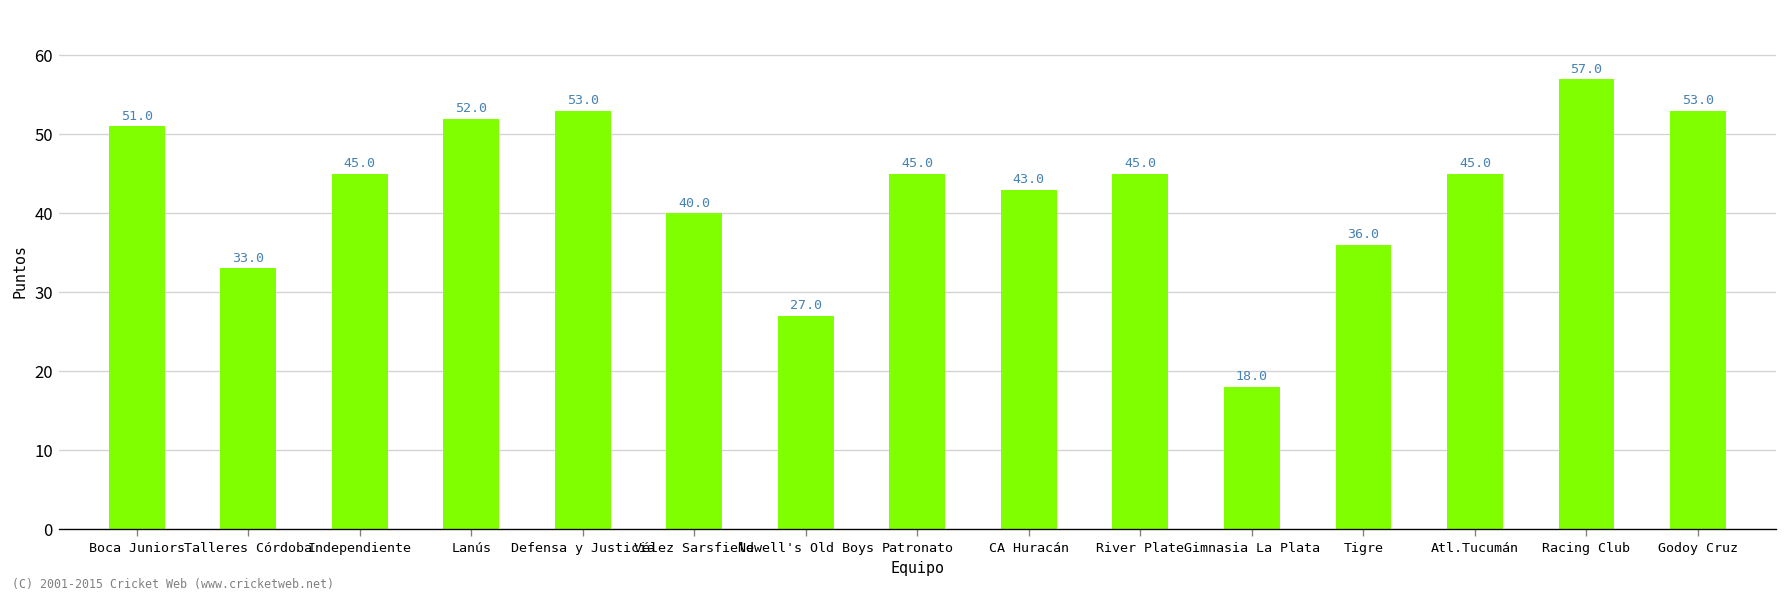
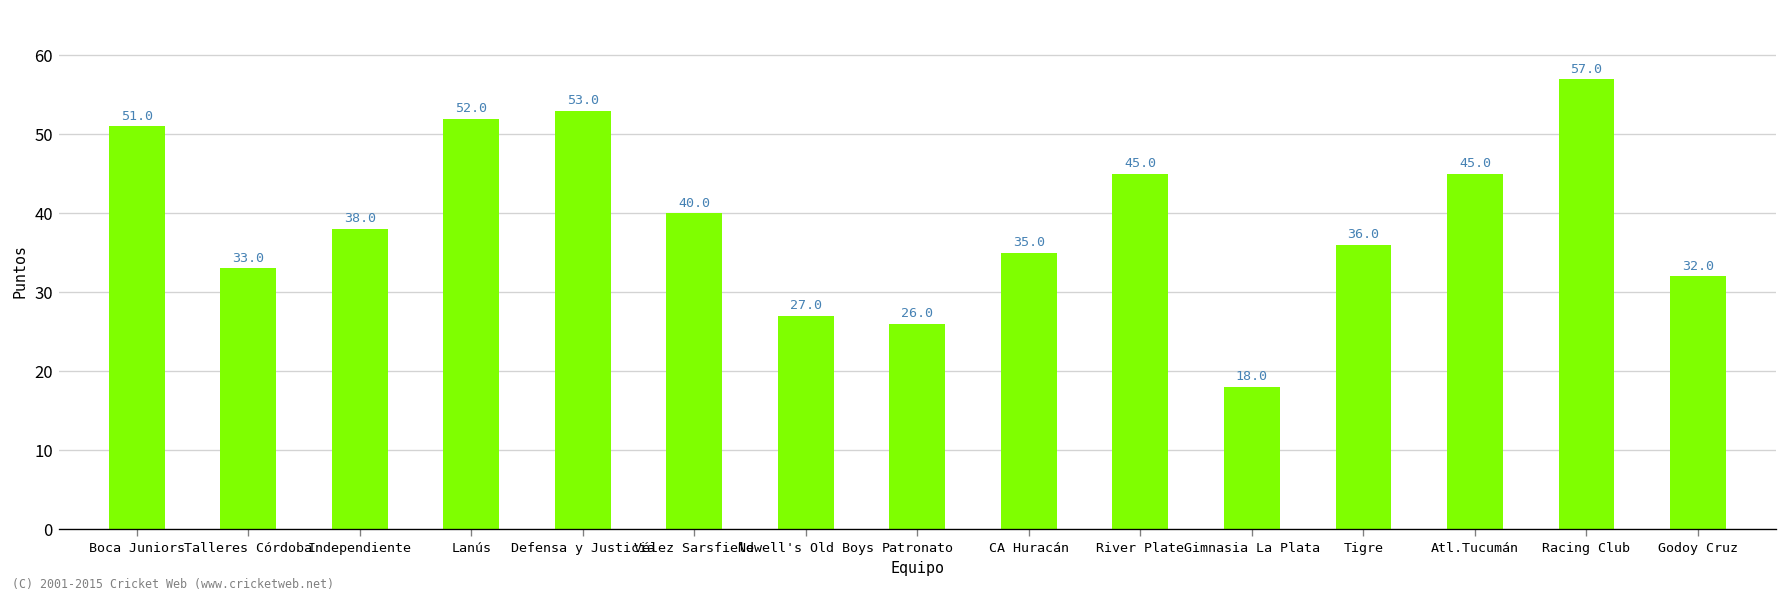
  {
    "Boca Juniors": 51.0,
    "Talleres Córdoba": 33.0,
-   "Independiente": 45.0,
+   "Independiente": 38.0,
    "Lanús": 52.0,
    "Newell's Old Boys": 27.0,
-   "Patronato": 45.0,
-   "CA Huracán": 43.0,
+   "Patronato": 26.0,
+   "CA Huracán": 35.0,
    "River Plate": 45.0,
    "Gimnasia La Plata": 18.0,
    "Tigre": 36.0,
    "Atl.Tucumán": 45.0,
    "Racing Club": 57.0,
-   "Godoy Cruz": 53.0
+   "Godoy Cruz": 32.0
  }
